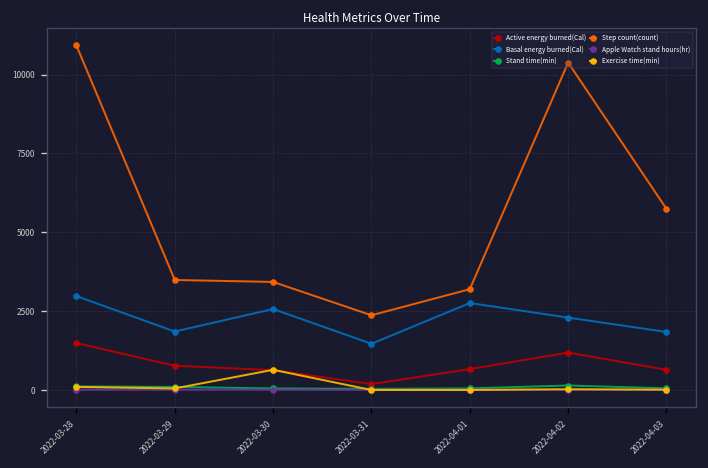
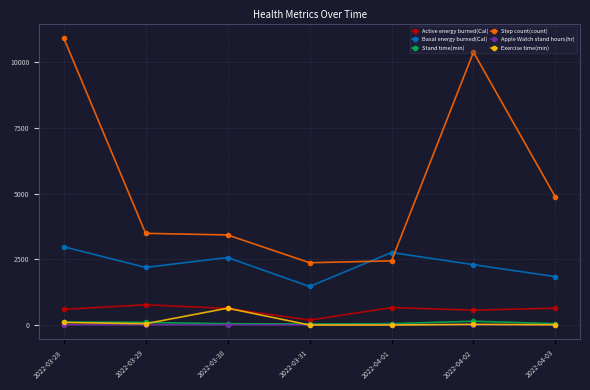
  {
    "Active energy burned(Cal)": {
-     "2022-03-28": 1500,
+     "2022-03-28": 600,
      "2022-03-29": 800,
      "2022-03-31": 200,
      "2022-04-01": 700,
-     "2022-04-02": 1200,
+     "2022-04-02": 600,
      "2022-04-03": 600
    },
    "Basal energy burned(Cal)": {
      "2022-03-28": 3000,
-     "2022-03-29": 1900,
+     "2022-03-29": 2200,
      "2022-03-30": 2600,
      "2022-03-31": 1500,
      "2022-04-01": 2800,
      "2022-04-02": 2300,
      "2022-04-03": 1800
    },
    "Stand time(min)": {
      "2022-04-02": 100
    },
    "Step count(count)": {
      "2022-03-28": 10900,
      "2022-03-29": 3500,
      "2022-03-30": 3400,
      "2022-03-31": 2400,
-     "2022-04-01": 3200,
-     "2022-04-03": 5700
+     "2022-04-01": 2400,
+     "2022-04-03": 4900
    }
  }
